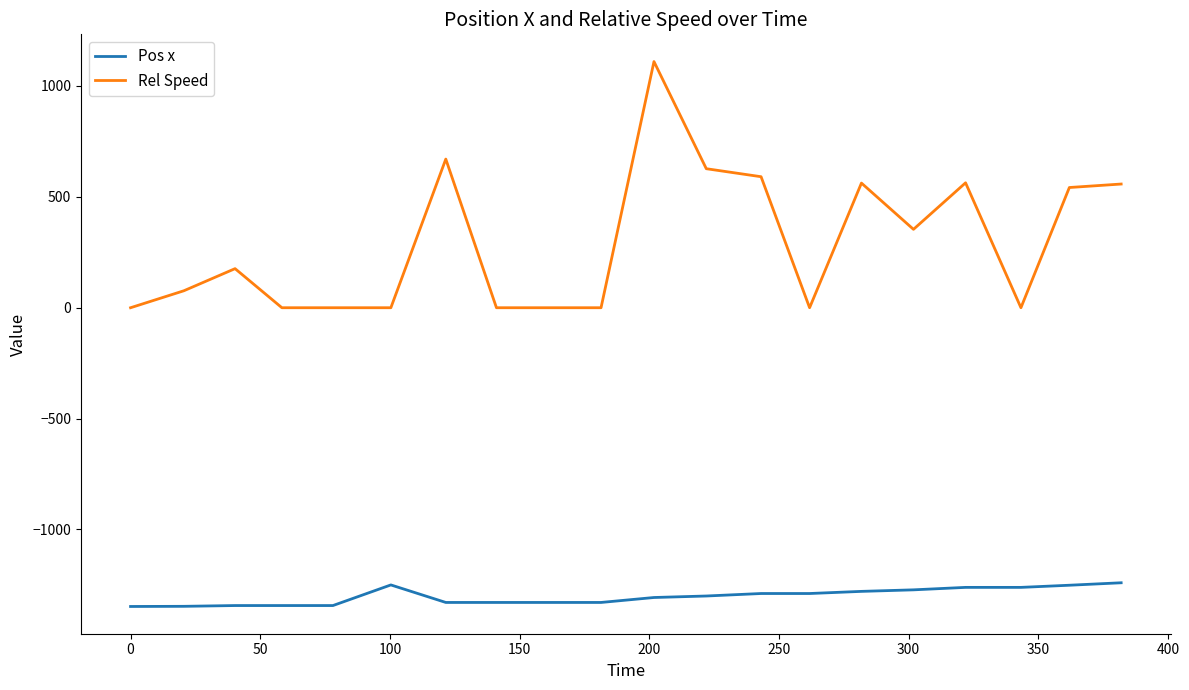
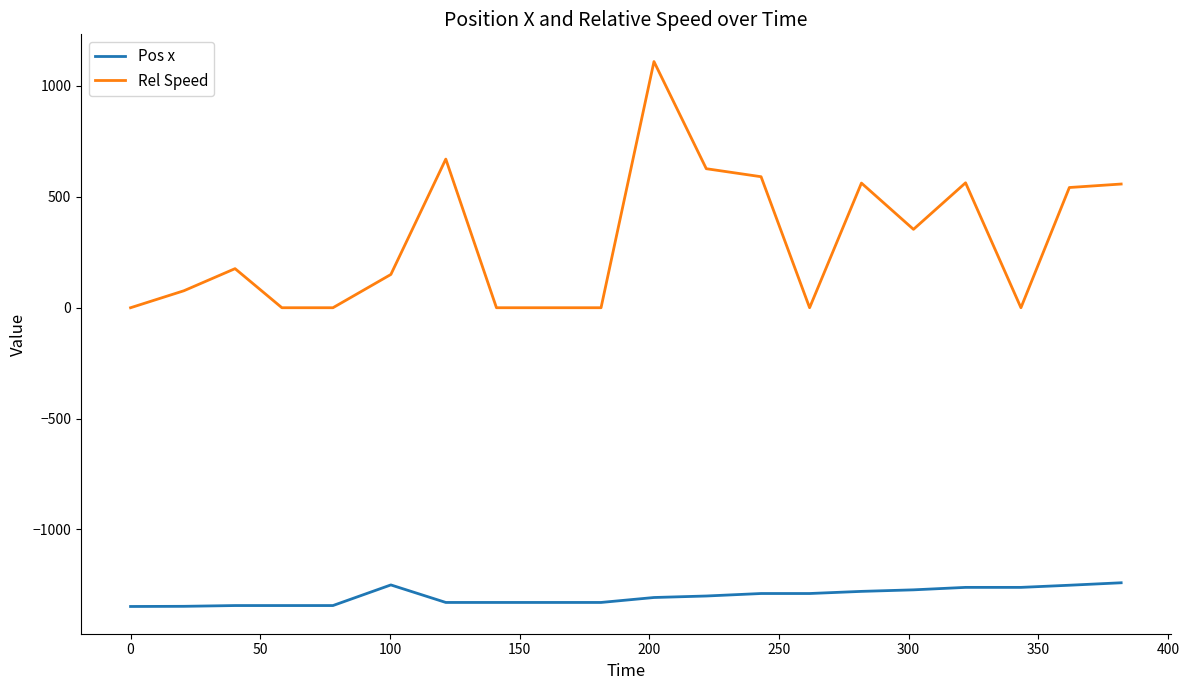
  {
    "Pos x": {
      "0": -1350,
      "100": -1250
    },
    "Rel Speed": {
      "0": 0,
-     "100": 0
+     "100": 150
    }
  }
